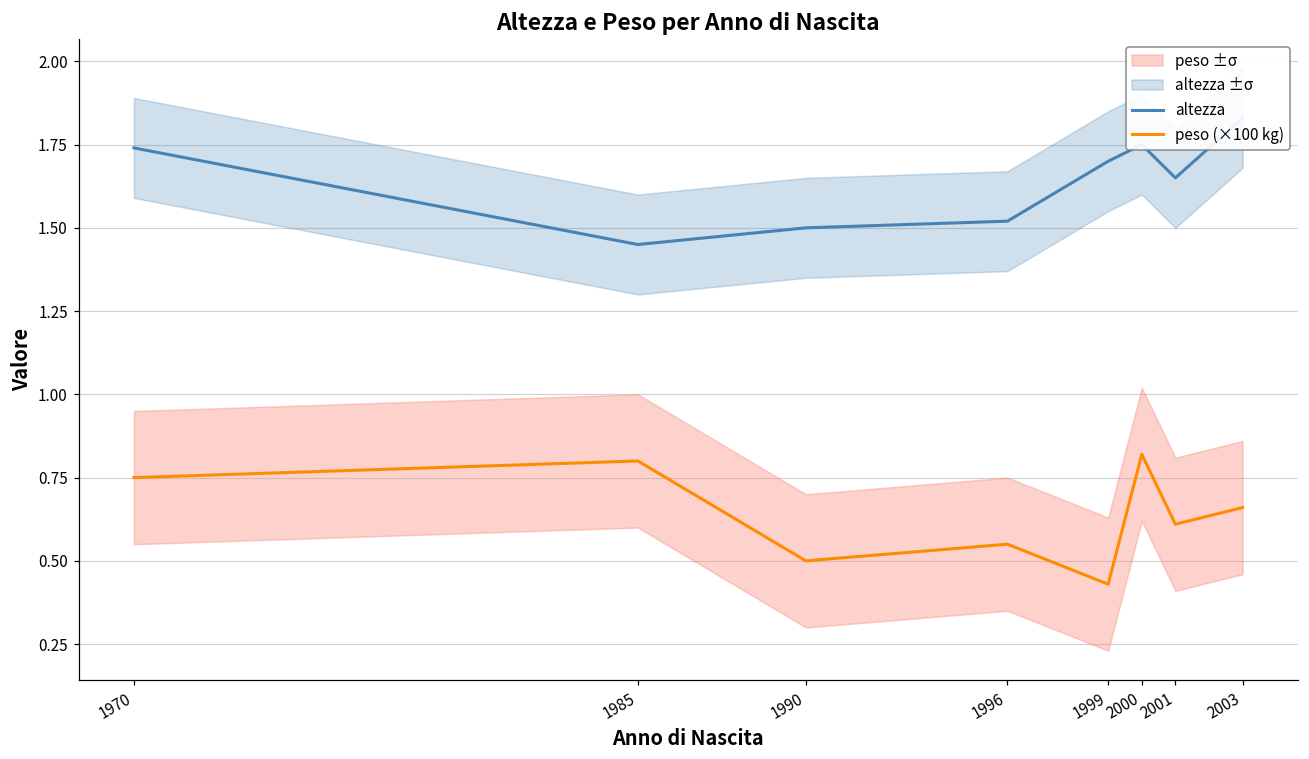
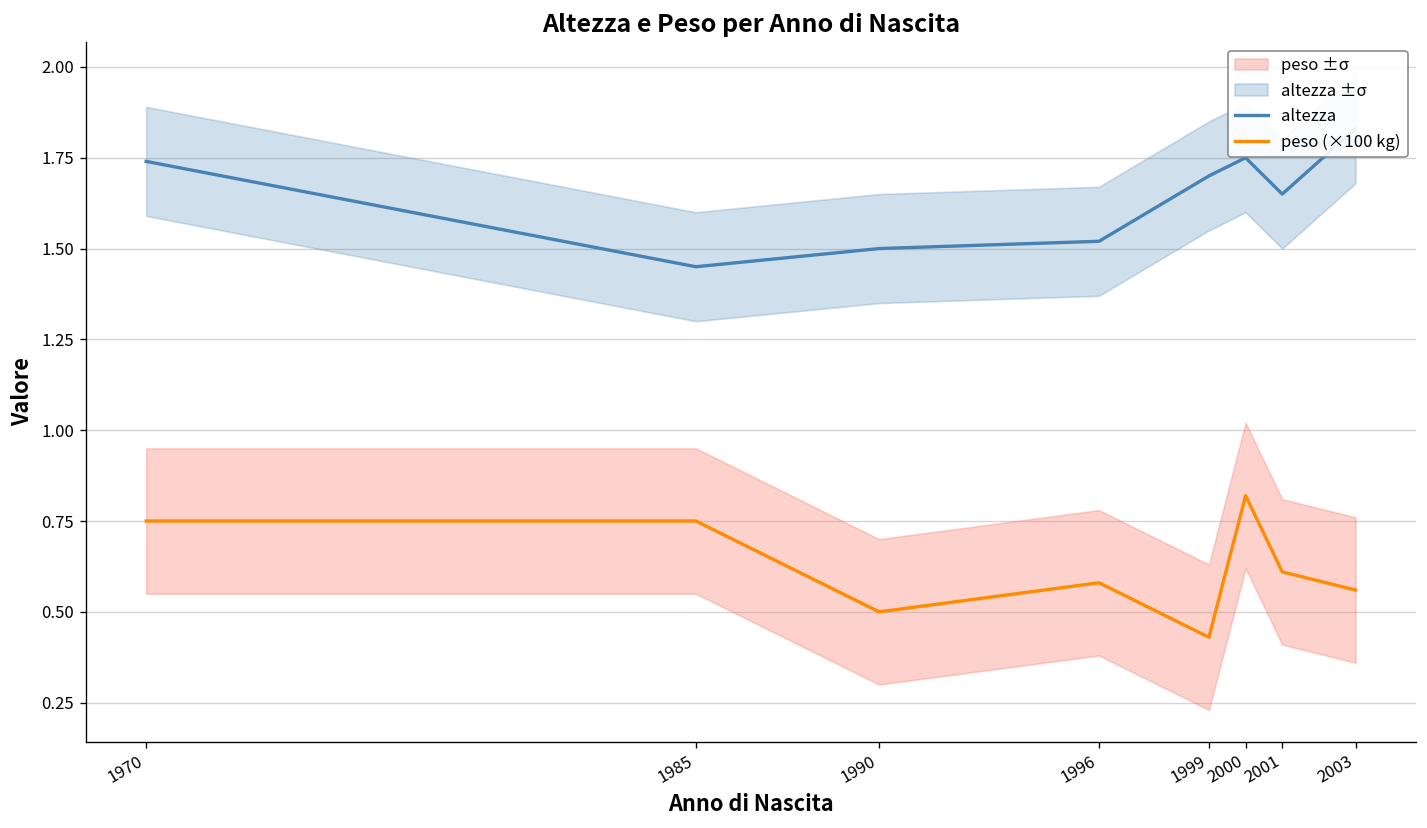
  {
    "peso (×100 kg)": {
      "1970": 0.75,
-     "1985": 0.80,
+     "1985": 0.75,
      "1990": 0.50,
-     "1996": 0.55,
+     "1996": 0.58,
      "1999": 0.43,
      "2000": 0.82,
      "2001": 0.61,
-     "2003": 0.66
+     "2003": 0.56
    }
  }
